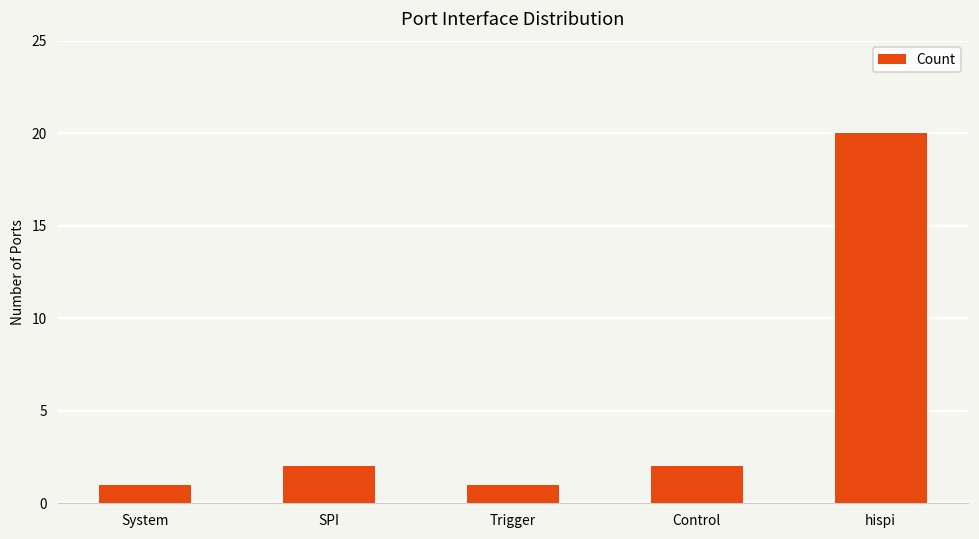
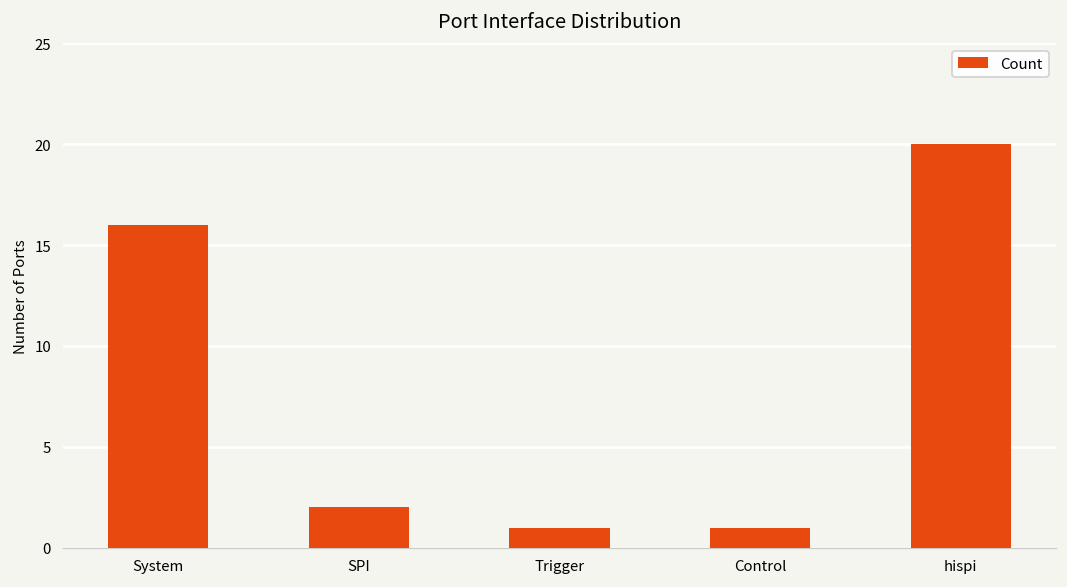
  {
-   "System": 1,
+   "System": 16,
    "SPI": 2,
    "Trigger": 1,
-   "Control": 2,
+   "Control": 1,
    "hispi": 20
  }
